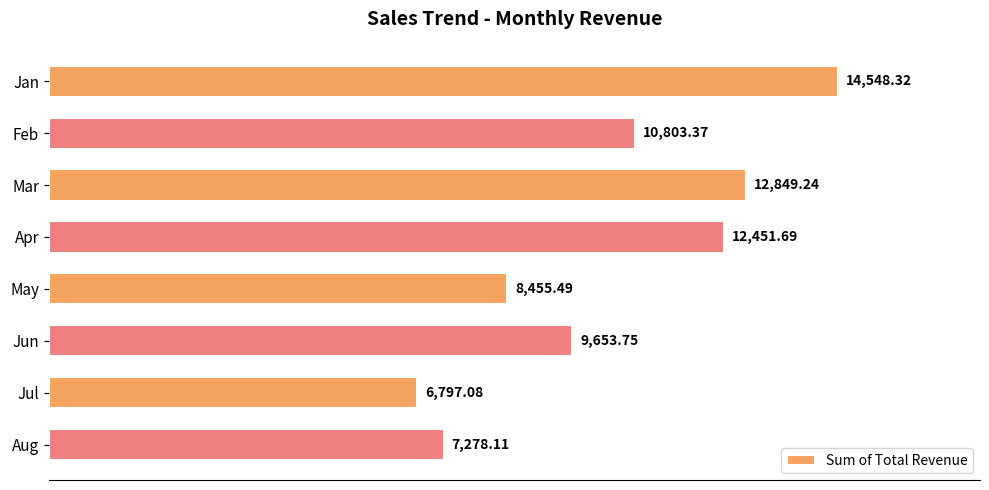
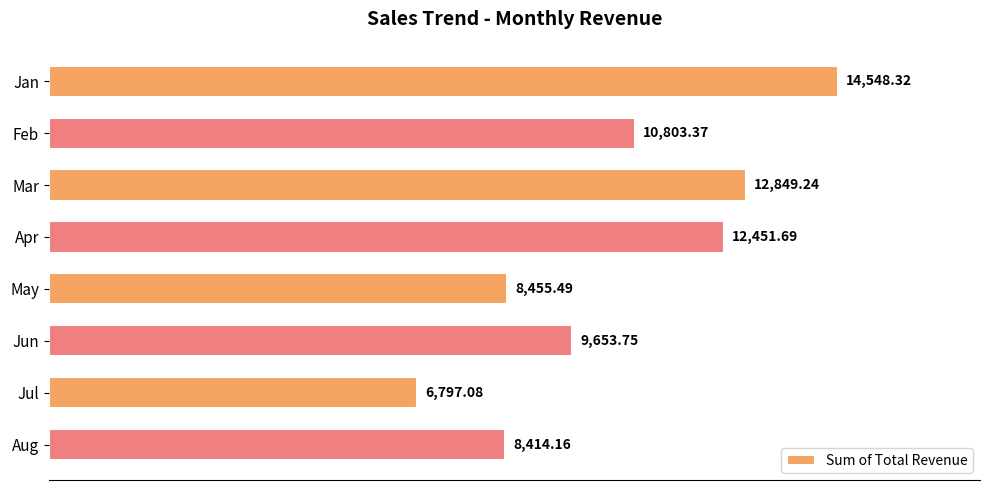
  {
    "Jan": "14,548.32",
    "Feb": "10,803.37",
    "Mar": "12,849.24",
    "Apr": "12,451.69",
    "May": "8,455.49",
    "Jun": "9,653.75",
    "Jul": "6,797.08",
-   "Aug": "7,278.11"
+   "Aug": "8,414.16"
  }
